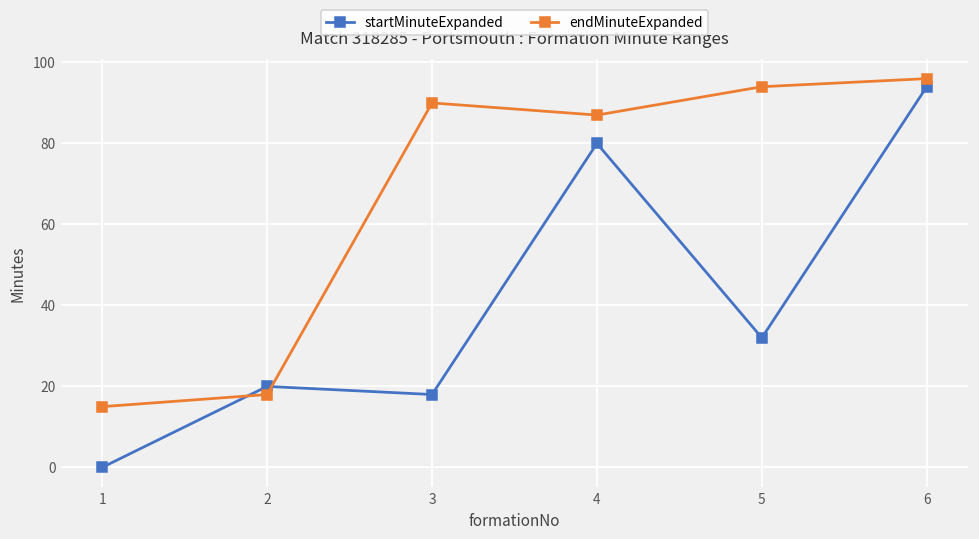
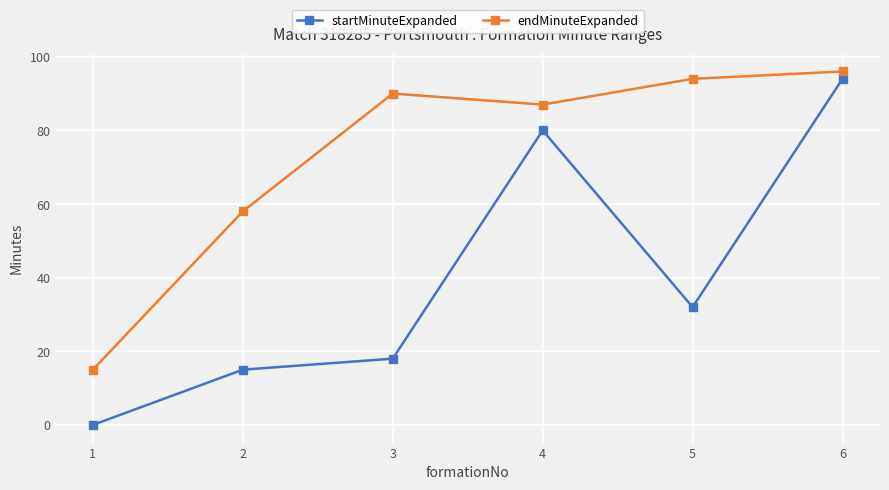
  {
    "startMinuteExpanded": {
      "1": 0,
-     "2": 20,
+     "2": 15,
      "3": 18,
      "4": 80,
      "5": 32,
      "6": 94
    },
    "endMinuteExpanded": {
      "1": 15,
-     "2": 18,
+     "2": 58,
      "3": 90,
      "4": 87,
      "5": 94,
      "6": 96
    }
  }
